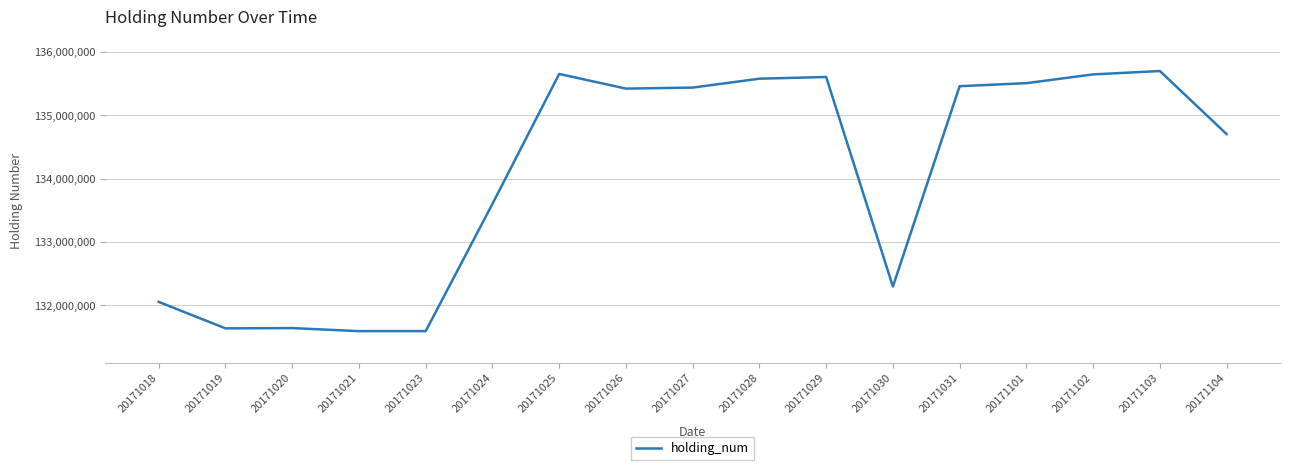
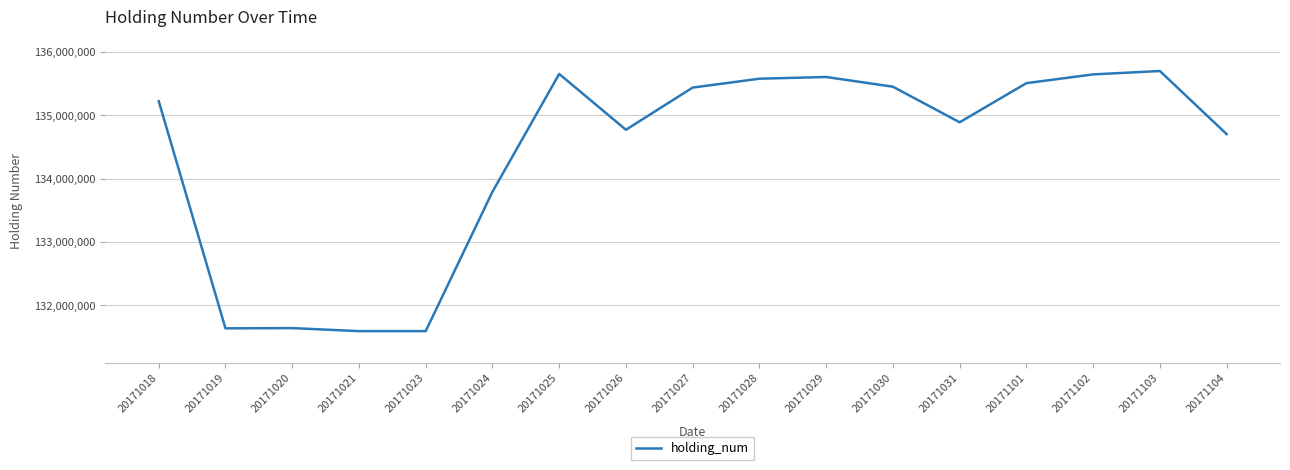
  {
-   "20171018": "132,100,000",
+   "20171018": "135,200,000",
    "20171019": "131,600,000",
    "20171020": "131,600,000",
    "20171021": "131,600,000",
    "20171023": "131,600,000",
-   "20171024": "133,600,000",
+   "20171024": "133,800,000",
    "20171025": "135,700,000",
-   "20171026": "135,400,000",
+   "20171026": "134,800,000",
    "20171027": "135,400,000",
    "20171028": "135,600,000",
    "20171029": "135,600,000",
-   "20171030": "132,300,000",
-   "20171031": "135,500,000",
+   "20171030": "135,500,000",
+   "20171031": "134,900,000",
    "20171101": "135,500,000",
    "20171102": "135,600,000",
    "20171103": "135,700,000",
    "20171104": "134,700,000"
  }
